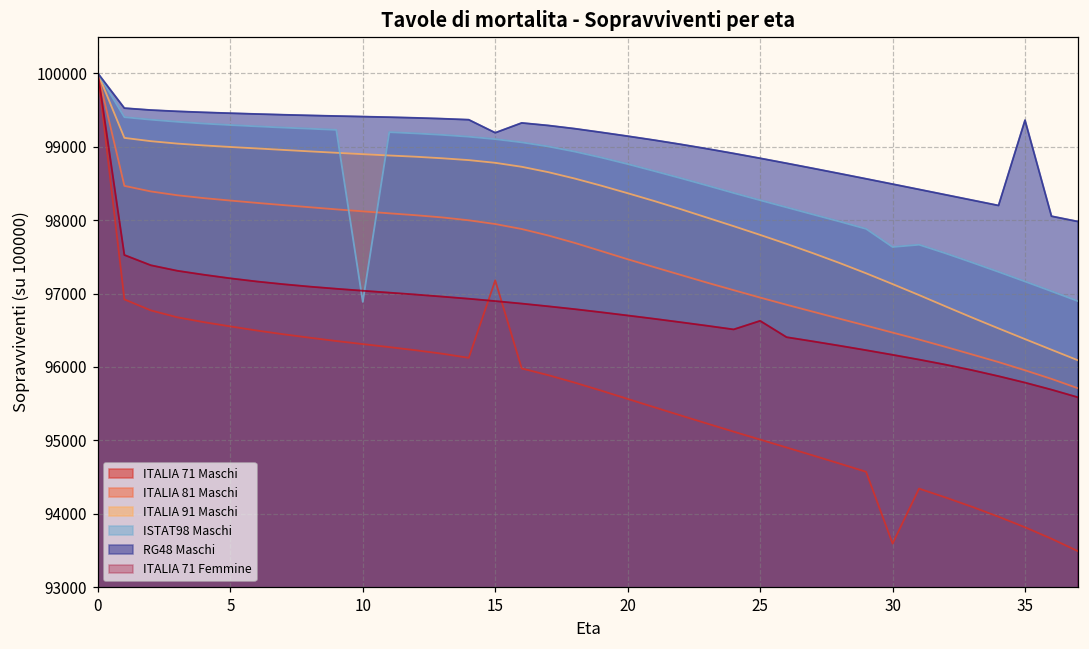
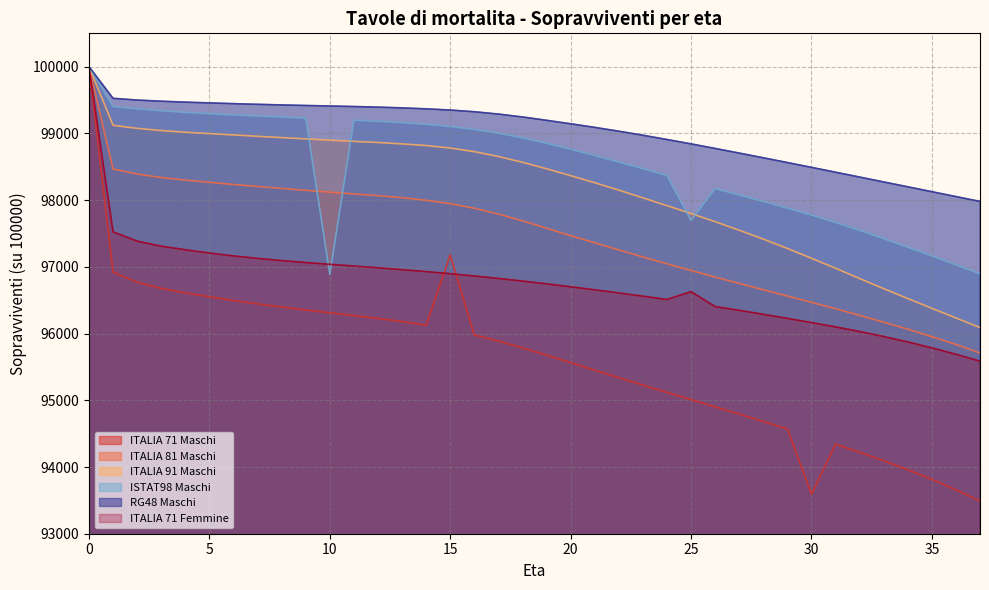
  {
    "ITALIA 71 Maschi": {
      "5": 96600,
      "10": 96300,
      "15": 97200,
      "20": 95600,
      "25": 95000,
      "30": 93600,
      "35": 93800
    },
    "ISTAT98 Maschi": {
      "5": 99300,
      "10": 96900,
      "15": 99100,
      "20": 98800,
-     "25": 98300,
-     "30": 97600,
+     "25": 97700,
+     "30": 97800,
      "35": 97200
    },
    "RG48 Maschi": {
      "5": 99500,
      "10": 99400,
-     "15": 99200,
+     "15": 99400,
      "20": 99100,
      "25": 98800,
      "30": 98500,
-     "35": 99400
+     "35": 98100
    },
    "ITALIA 71 Femmine": {
      "5": 97200,
      "10": 97000,
      "15": 96900,
      "20": 96700,
      "25": 96600,
      "30": 96200,
      "35": 95800
    }
  }
